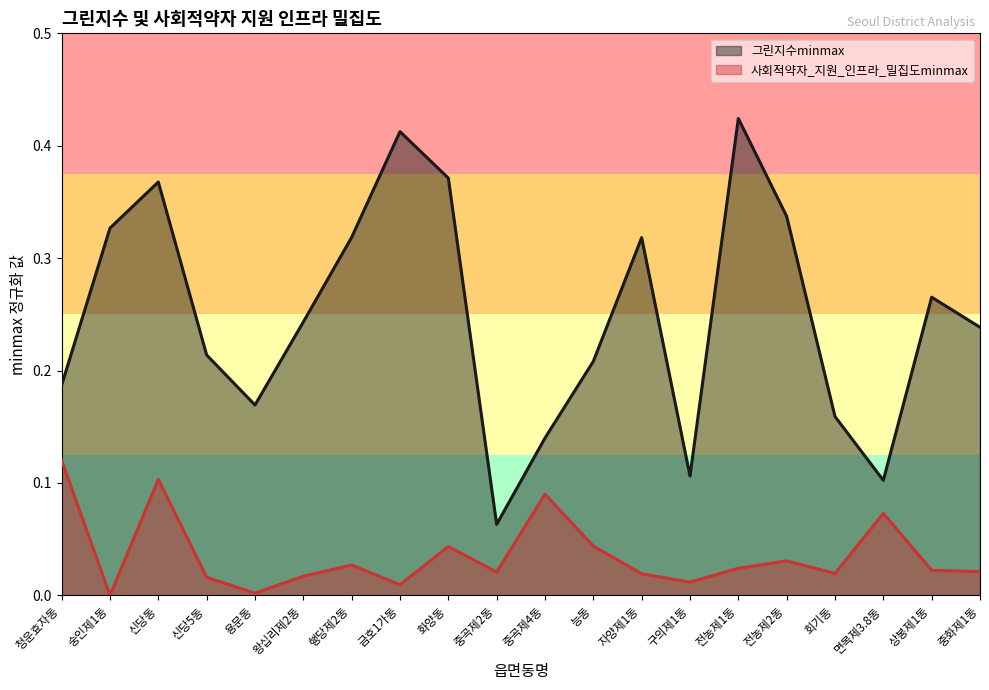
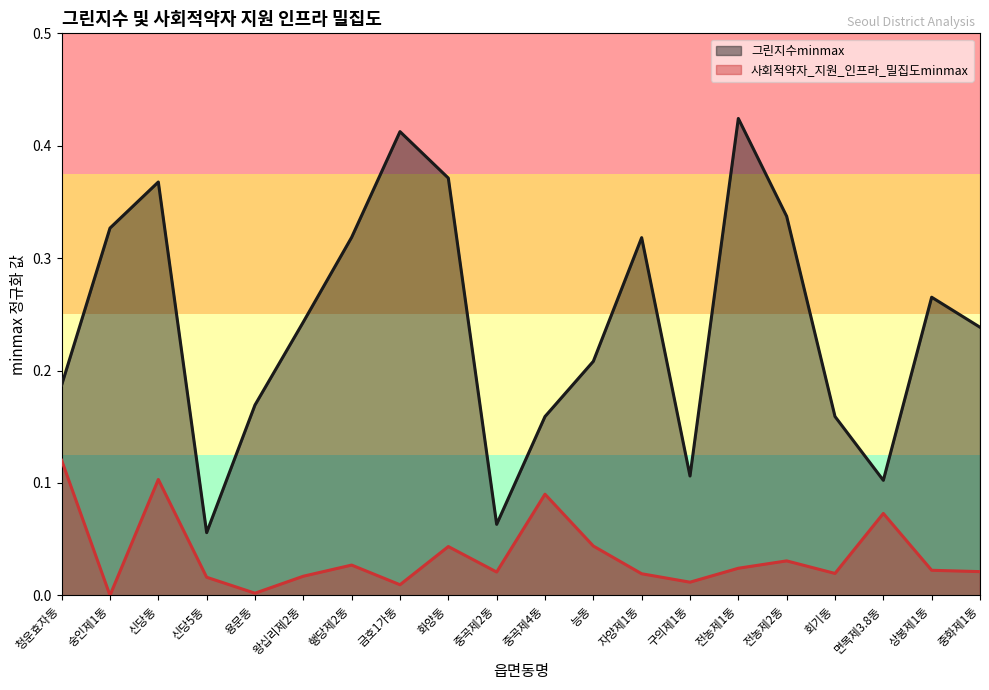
  {
    "그린지수minmax": {
      "청운효자동": 0.187,
      "숭인제1동": 0.327,
      "신당동": 0.368,
-     "신당5동": 0.214,
+     "신당5동": 0.056,
      "용문동": 0.169,
      "왕십리제2동": 0.243,
      "행당제2동": 0.319,
      "금호1가동": 0.413,
      "화양동": 0.371,
      "중곡제2동": 0.063,
-     "중곡제4동": 0.140,
+     "중곡제4동": 0.159,
      "능동": 0.208,
      "자양제1동": 0.318,
      "구의제1동": 0.106,
      "전농제1동": 0.424,
      "전농제2동": 0.337,
      "회기동": 0.159,
      "면목제3.8동": 0.102,
      "상봉제1동": 0.265,
      "중화제1동": 0.239
    },
    "사회적약자_지원_인프라_밀집도minmax": {
      "청운효자동": 0.120,
      "숭인제1동": 0.000,
      "신당동": 0.103,
      "신당5동": 0.016,
      "용문동": 0.002,
      "왕십리제2동": 0.017,
      "행당제2동": 0.027,
      "금호1가동": 0.009,
      "화양동": 0.043,
      "중곡제2동": 0.021,
      "중곡제4동": 0.090,
      "능동": 0.044,
      "자양제1동": 0.019,
      "구의제1동": 0.012,
      "전농제1동": 0.024,
      "전농제2동": 0.031,
      "회기동": 0.020,
      "면목제3.8동": 0.073,
      "상봉제1동": 0.022,
      "중화제1동": 0.021
    }
  }
